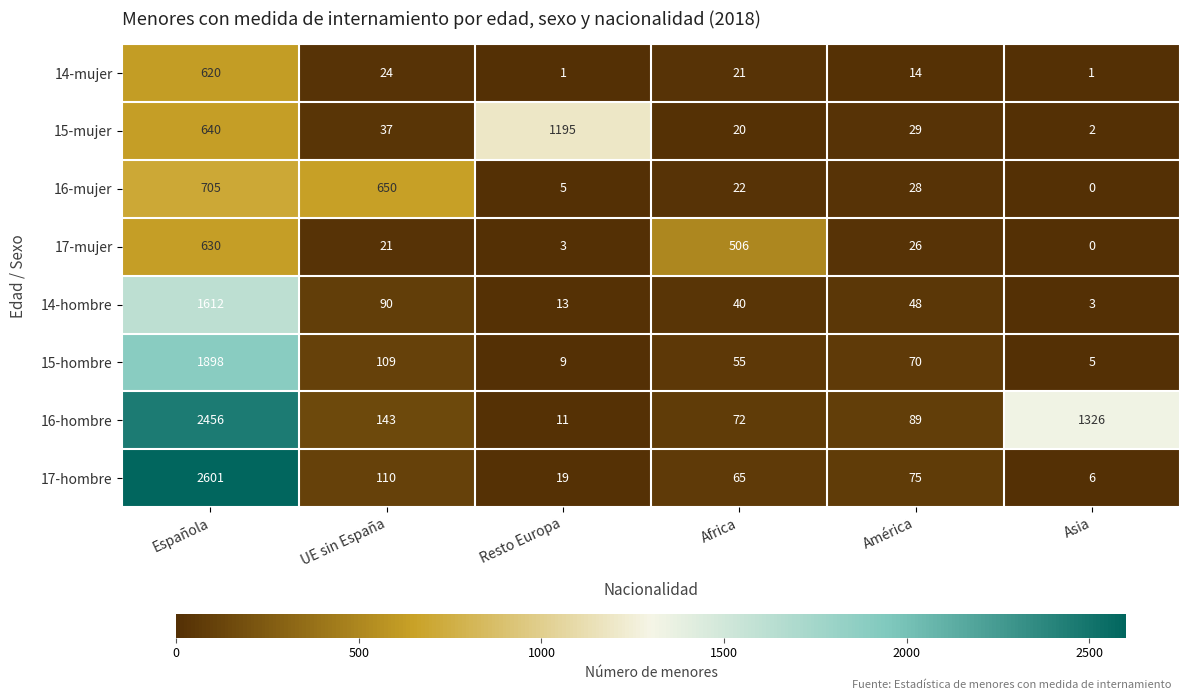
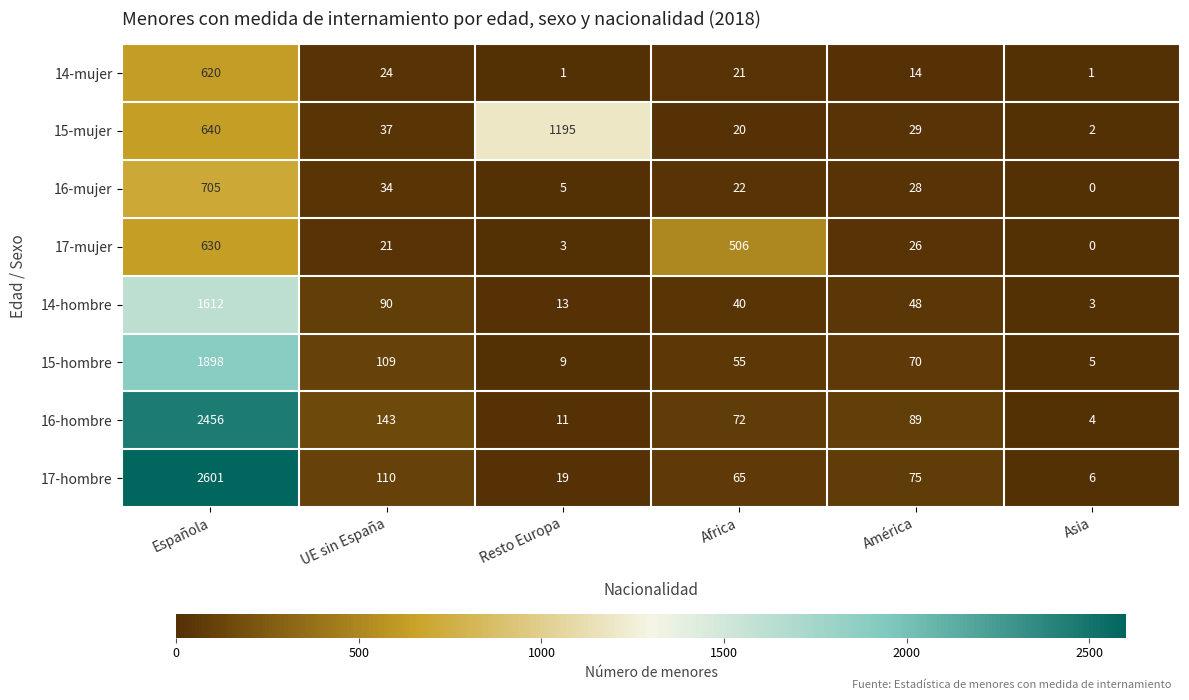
  {
    "14-mujer": {
      "Española": 620,
      "UE sin España": 24,
      "Resto Europa": 1,
      "Africa": 21,
      "América": 14,
      "Asia": 1
    },
    "15-mujer": {
      "Española": 640,
      "UE sin España": 37,
      "Resto Europa": 1195,
      "Africa": 20,
      "América": 29,
      "Asia": 2
    },
    "16-mujer": {
      "Española": 705,
-     "UE sin España": 650,
+     "UE sin España": 34,
      "Resto Europa": 5,
      "Africa": 22,
      "América": 28,
      "Asia": 0
    },
    "17-mujer": {
      "Española": 630,
      "UE sin España": 21,
      "Resto Europa": 3,
      "Africa": 506,
      "América": 26,
      "Asia": 0
    },
    "14-hombre": {
      "Española": 1612,
      "UE sin España": 90,
      "Resto Europa": 13,
      "Africa": 40,
      "América": 48,
      "Asia": 3
    },
    "15-hombre": {
      "Española": 1898,
      "UE sin España": 109,
      "Resto Europa": 9,
      "Africa": 55,
      "América": 70,
      "Asia": 5
    },
    "16-hombre": {
      "Española": 2456,
      "UE sin España": 143,
      "Resto Europa": 11,
      "Africa": 72,
      "América": 89,
-     "Asia": 1326
+     "Asia": 4
    },
    "17-hombre": {
      "Española": 2601,
      "UE sin España": 110,
      "Resto Europa": 19,
      "Africa": 65,
      "América": 75,
      "Asia": 6
    }
  }
